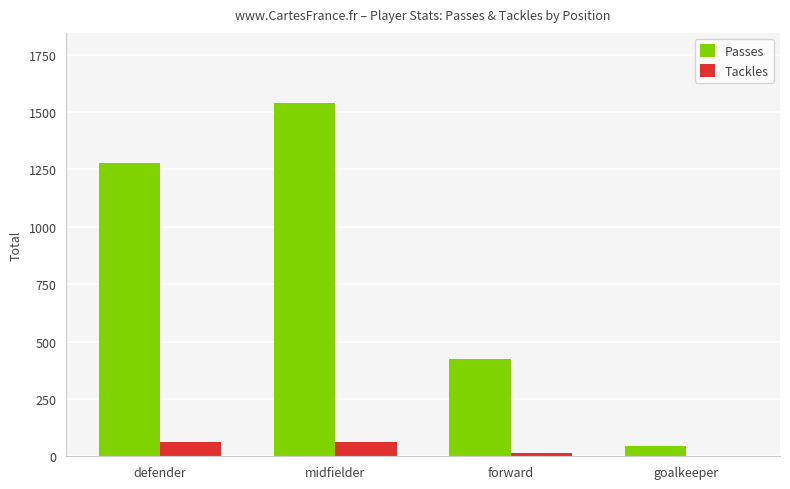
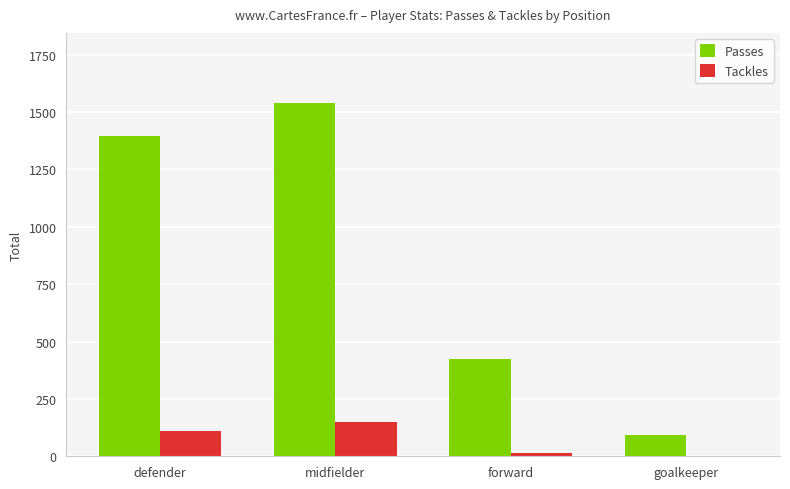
  {
    "Passes": {
-     "defender": 1280,
+     "defender": 1400,
      "midfielder": 1540,
      "forward": 420,
-     "goalkeeper": 40
+     "goalkeeper": 90
    },
    "Tackles": {
-     "defender": 60,
-     "midfielder": 60,
+     "defender": 110,
+     "midfielder": 150,
      "forward": 20
    }
  }
